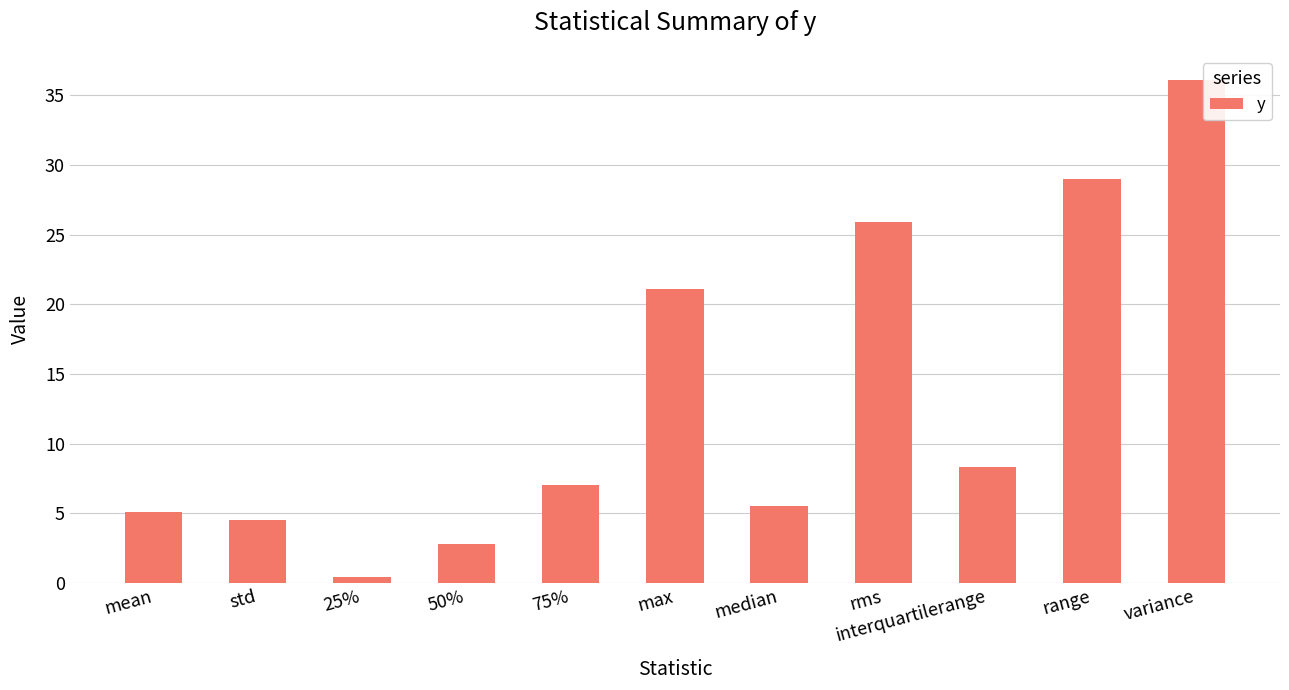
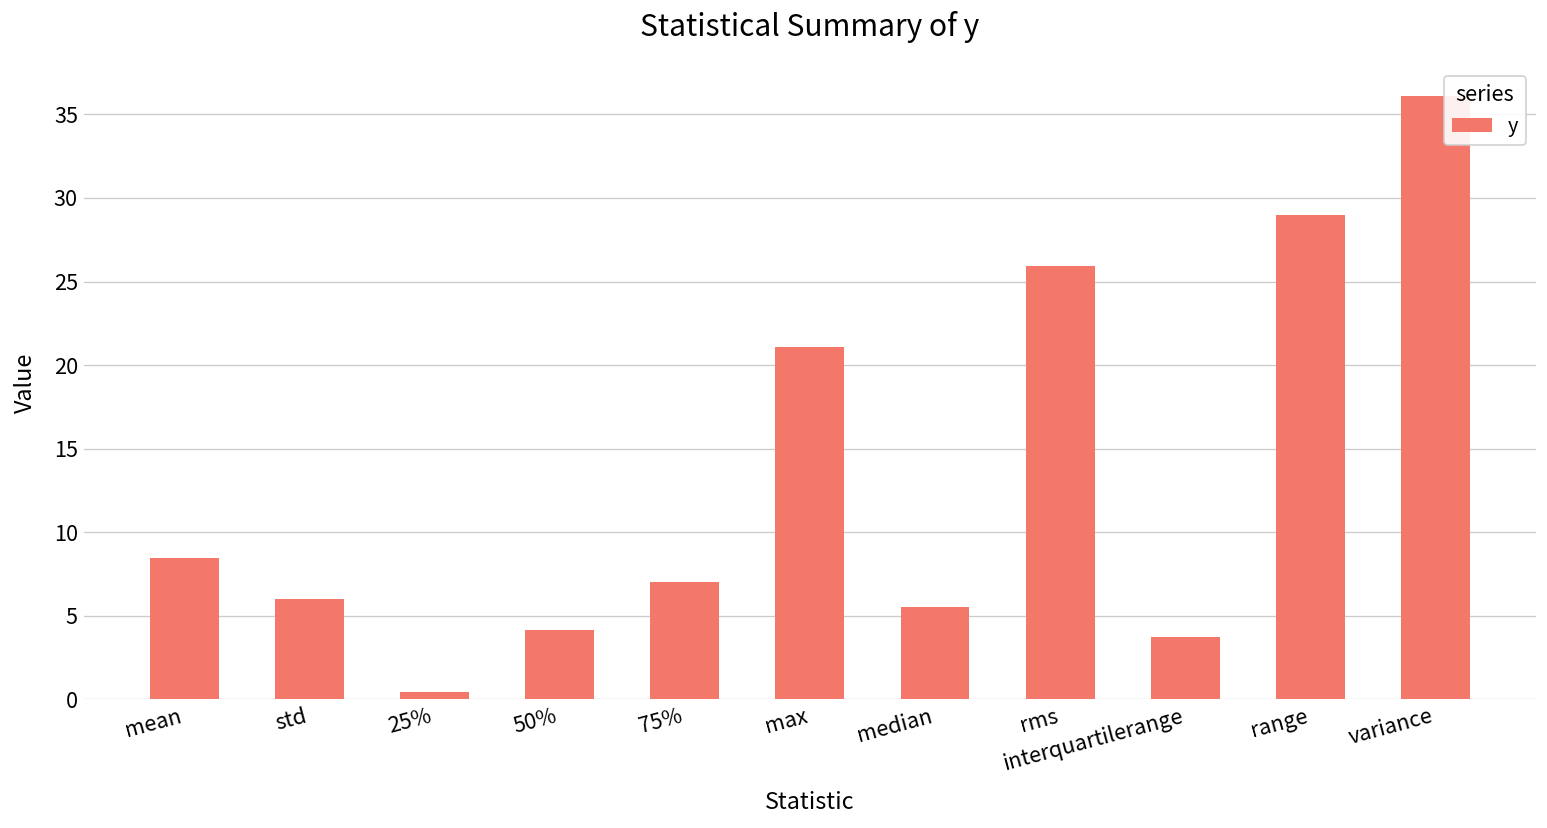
  {
-   "mean": 5.1,
-   "std": 4.5,
+   "mean": 8.4,
+   "std": 6.0,
    "25%": 0.4,
-   "50%": 2.8,
+   "50%": 4.2,
    "75%": 7.0,
    "max": 21.1,
    "median": 5.5,
    "rms": 25.9,
-   "interquartilerange": 8.3,
+   "interquartilerange": 3.7,
    "range": 29.0,
    "variance": 36.1
  }
